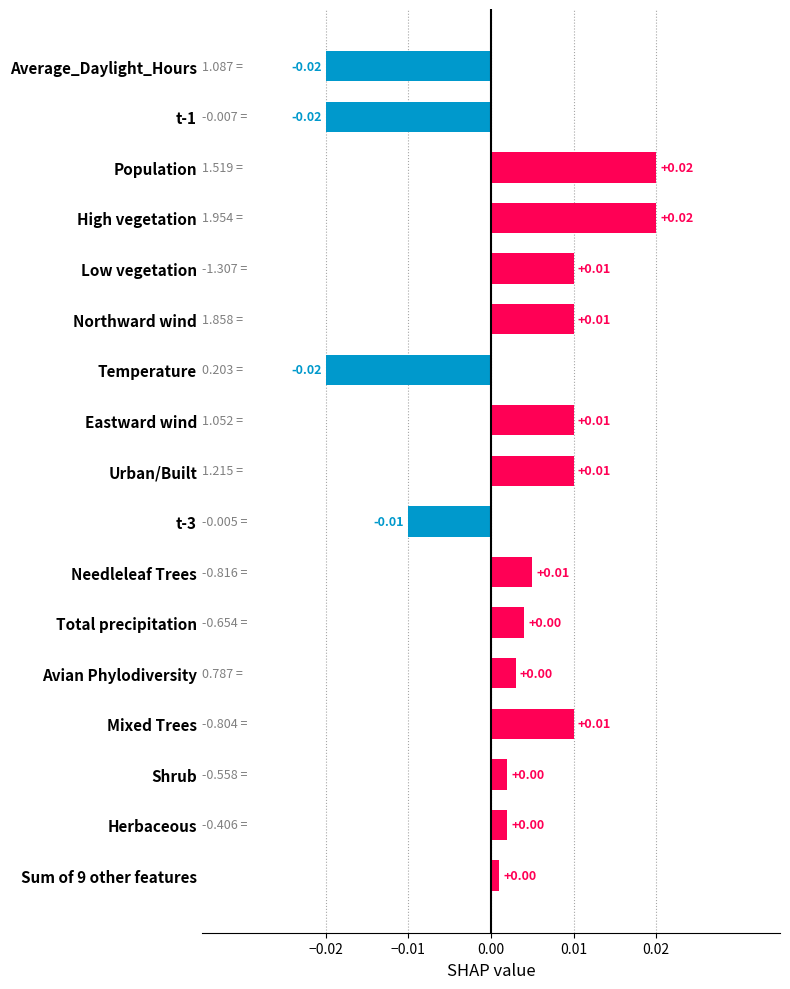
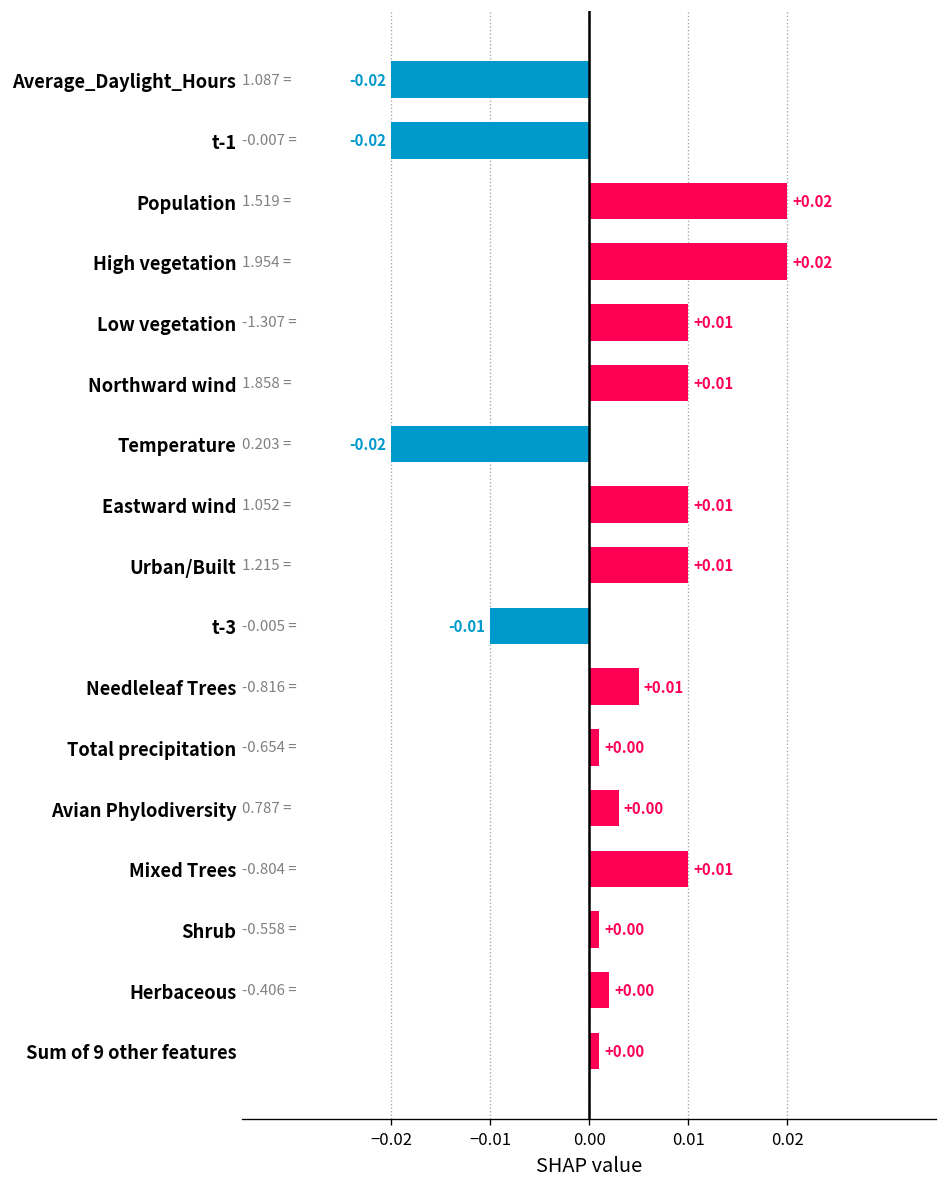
  {
-   "Total precipitation": 0.004,
-   "Shrub": 0.002
+   "Total precipitation": 0.001,
+   "Shrub": 0.001
  }
